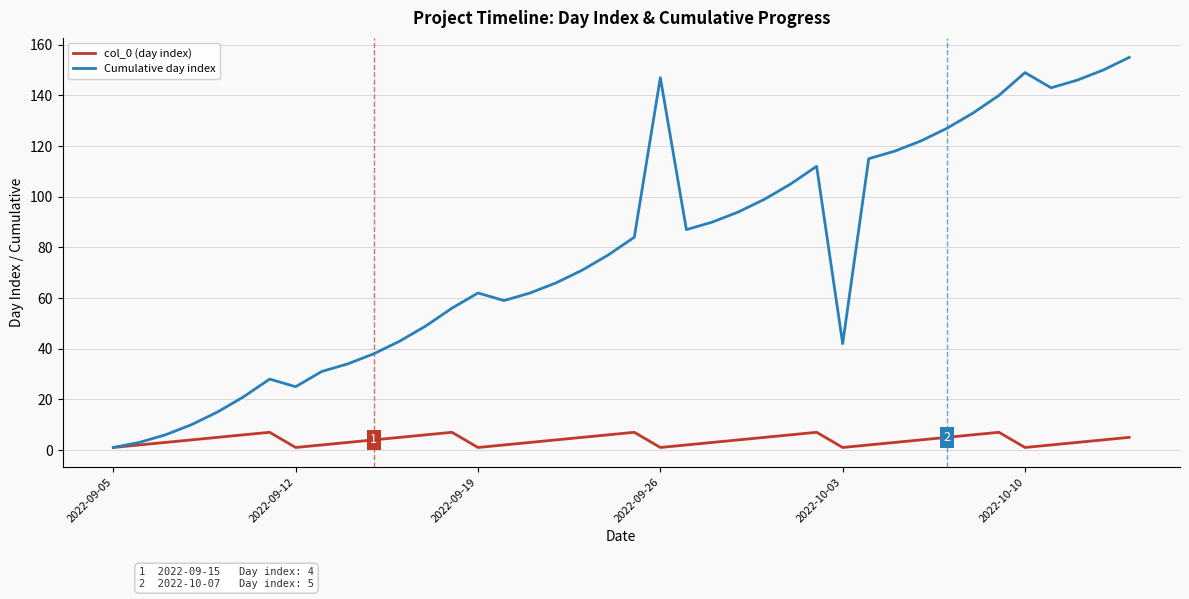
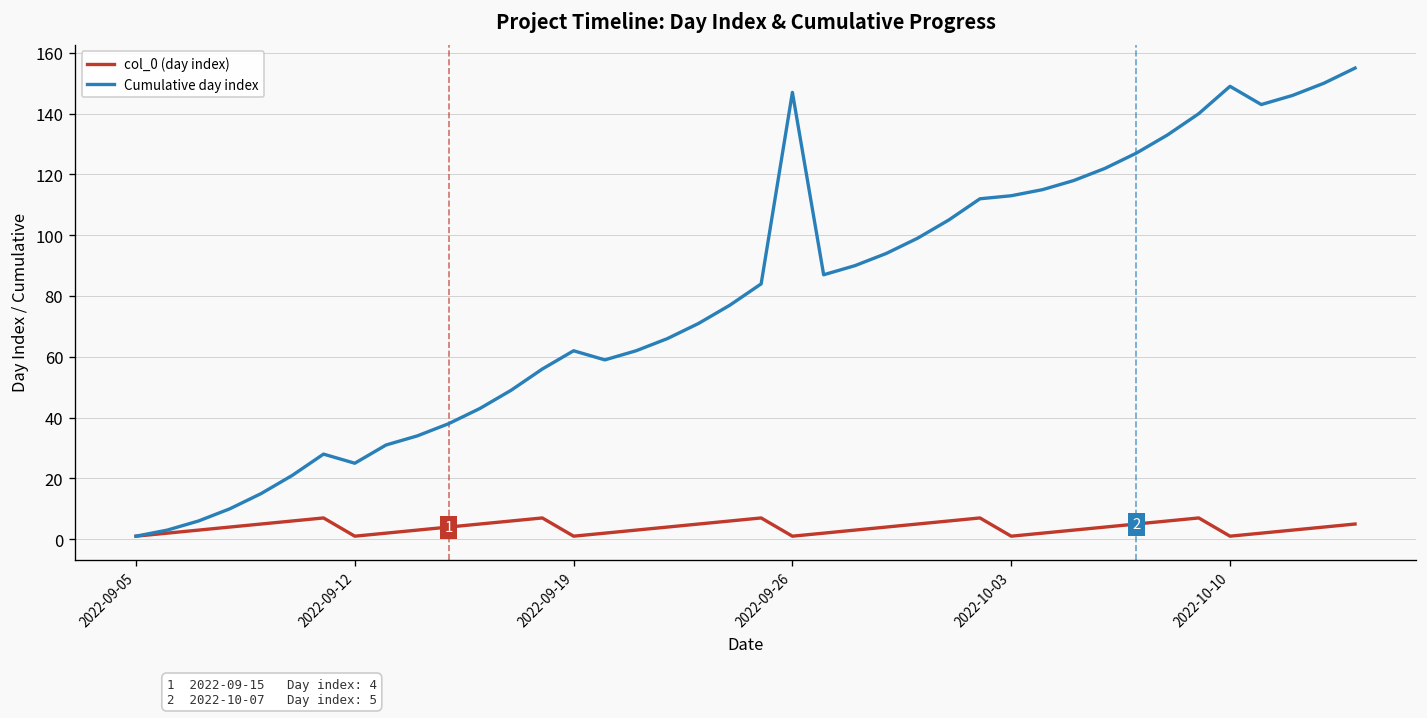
  {
    "col_0 (day index)": {
      "2022-09-12": 1,
      "2022-09-19": 1,
      "2022-09-26": 1,
      "2022-10-03": 1,
      "2022-10-10": 1
    },
    "Cumulative day index": {
      "2022-09-12": 25,
      "2022-09-19": 62,
      "2022-09-26": 147,
-     "2022-10-03": 42,
+     "2022-10-03": 113,
      "2022-10-10": 149
    }
  }
